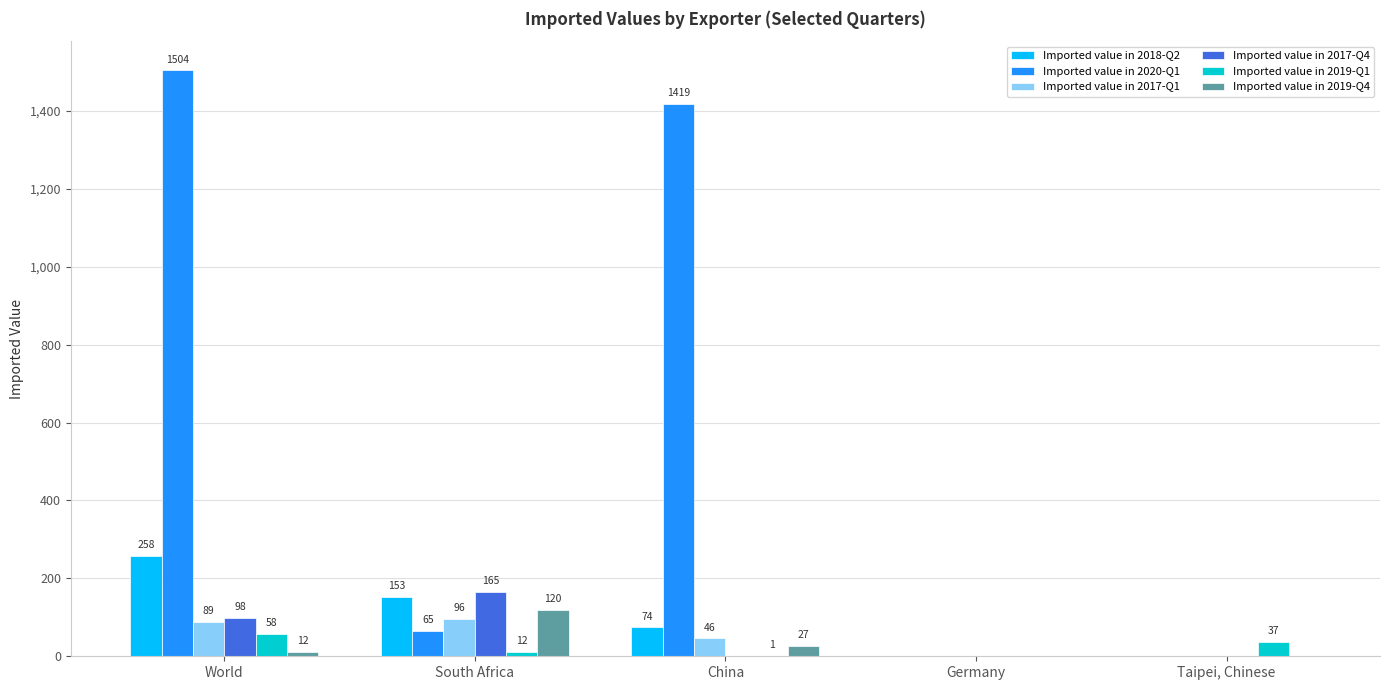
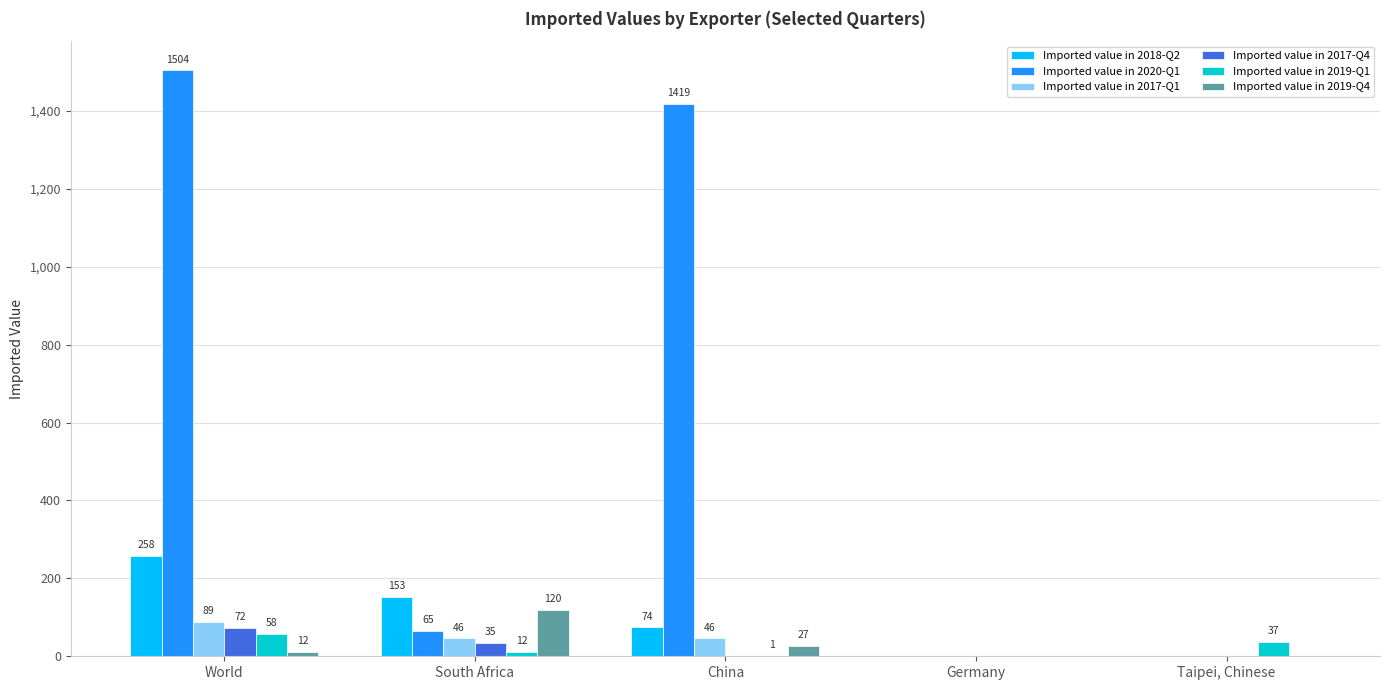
  {
    "Imported value in 2017-Q1": {
      "World": 89,
-     "South Africa": 96,
+     "South Africa": 46,
      "China": 46
    },
    "Imported value in 2017-Q4": {
-     "World": 98,
-     "South Africa": 165
+     "World": 72,
+     "South Africa": 35
    },
    "Imported value in 2019-Q4": {
      "World": 12,
      "South Africa": 120,
      "China": 27
    }
  }
